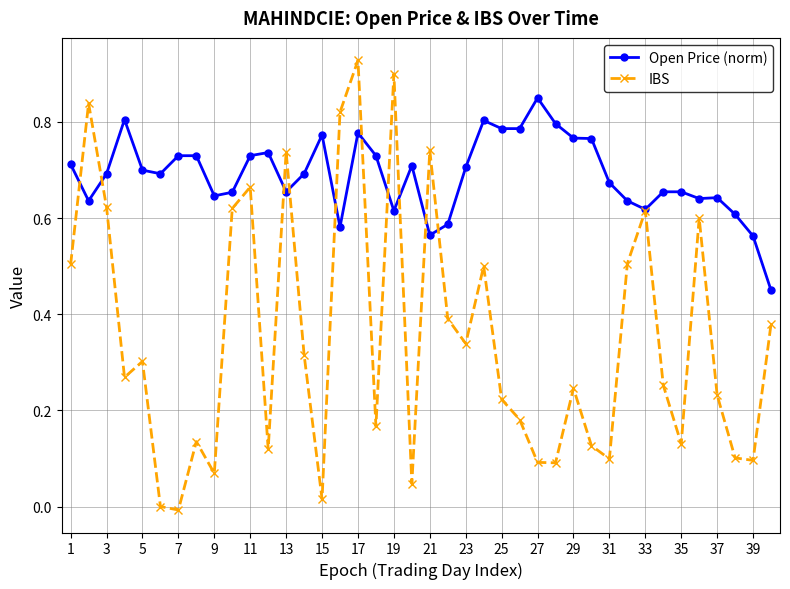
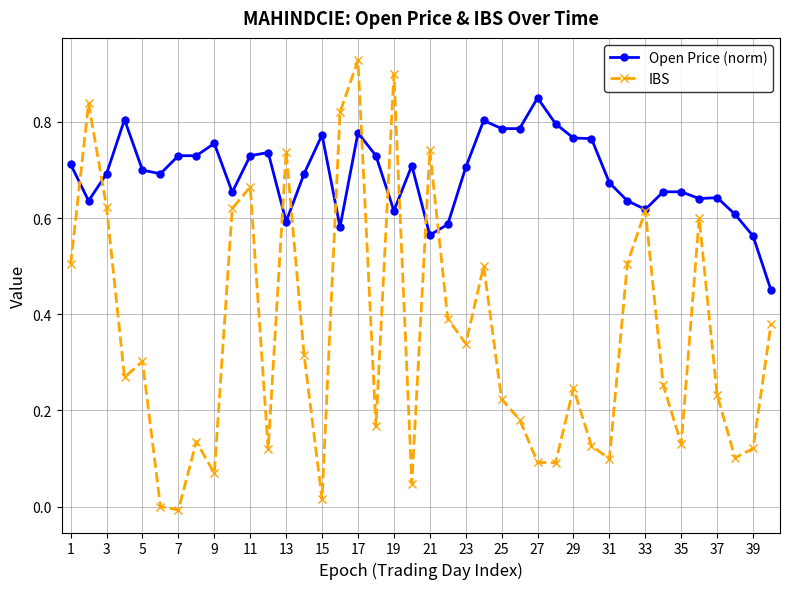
  {
    "Open Price (norm)": {
      "1": 0.71,
      "3": 0.69,
      "5": 0.70,
      "7": 0.73,
-     "9": 0.65,
+     "9": 0.76,
      "11": 0.73,
-     "13": 0.65,
+     "13": 0.59,
      "15": 0.77,
      "17": 0.78,
      "19": 0.62,
      "21": 0.56,
      "23": 0.71,
      "25": 0.79,
      "27": 0.85,
      "29": 0.77,
      "31": 0.67,
      "35": 0.65,
      "37": 0.64,
      "39": 0.56
    },
    "IBS": {
      "1": 0.50,
      "3": 0.62,
      "5": 0.30,
      "7": -0.01,
      "9": 0.07,
      "11": 0.66,
      "13": 0.74,
      "15": 0.02,
      "17": 0.93,
      "19": 0.90,
      "21": 0.74,
      "23": 0.34,
      "25": 0.22,
      "27": 0.09,
      "29": 0.25,
      "31": 0.10,
      "35": 0.13,
      "37": 0.23,
-     "39": 0.10
+     "39": 0.12
    }
  }
